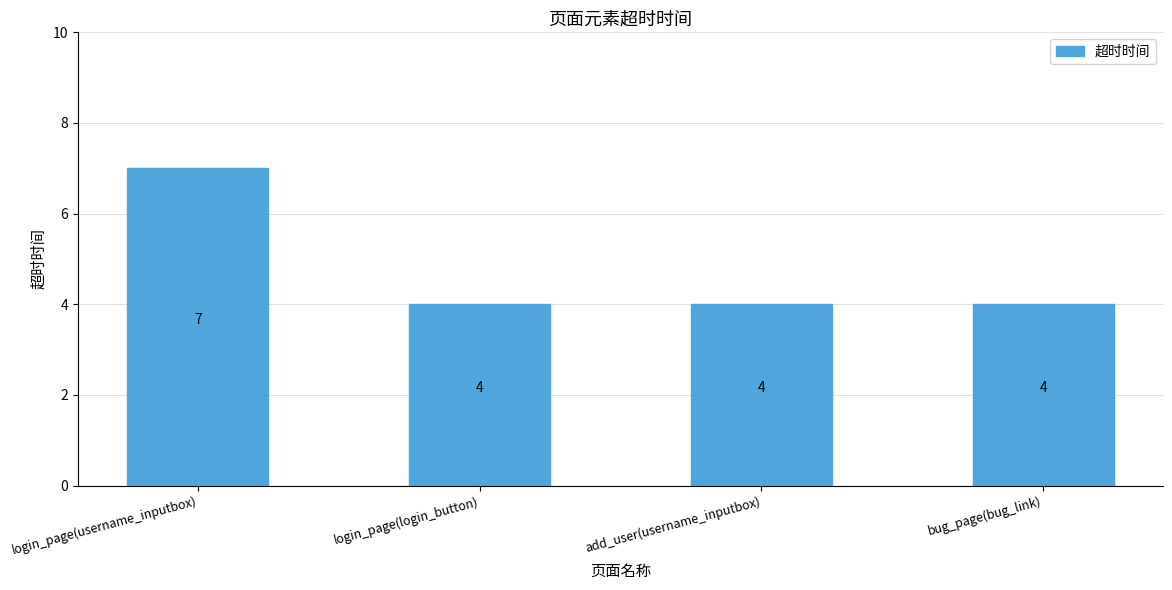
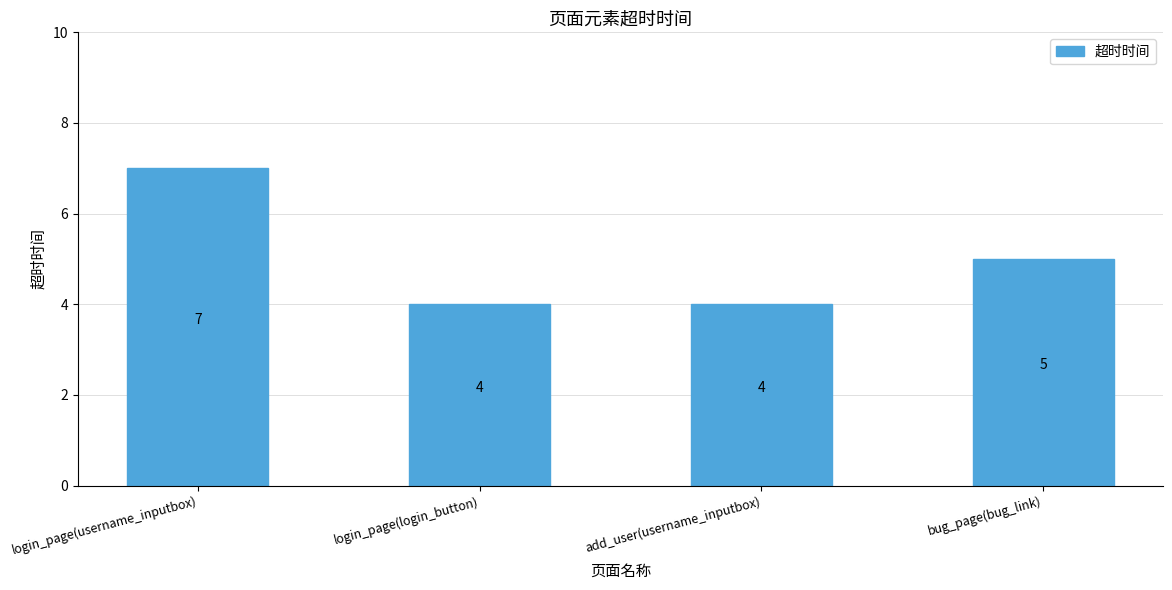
  {
    "login_page(username_inputbox)": 7,
    "login_page(login_button)": 4,
    "add_user(username_inputbox)": 4,
-   "bug_page(bug_link)": 4
+   "bug_page(bug_link)": 5
  }
